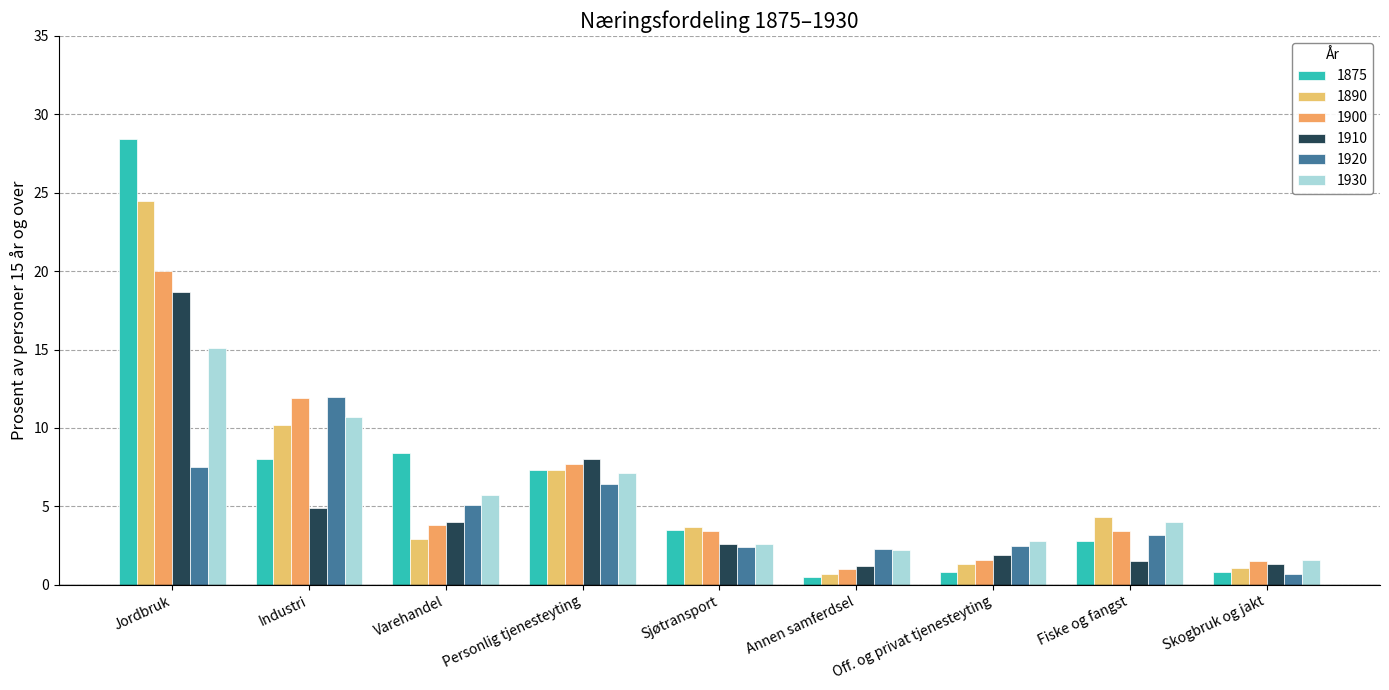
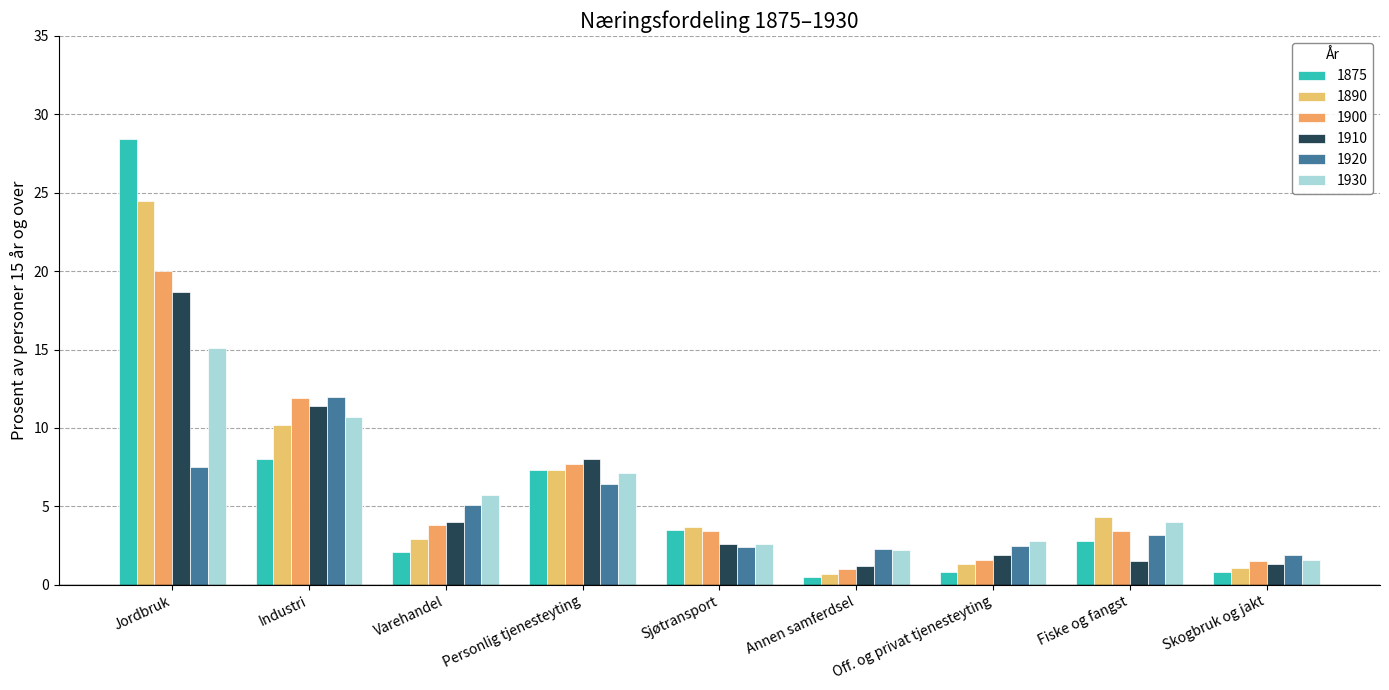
  {
    "1875": {
      "Jordbruk": 28.4,
      "Industri": 8.0,
-     "Varehandel": 8.4,
+     "Varehandel": 2.1,
      "Personlig tjenesteyting": 7.3,
      "Sjøtransport": 3.5,
      "Annen samferdsel": 0.5,
      "Off. og privat tjenesteyting": 0.8,
      "Fiske og fangst": 2.8,
      "Skogbruk og jakt": 0.8
    },
    "1910": {
      "Jordbruk": 18.7,
-     "Industri": 4.9,
+     "Industri": 11.4,
      "Varehandel": 4.0,
      "Personlig tjenesteyting": 8.0,
      "Sjøtransport": 2.6,
      "Annen samferdsel": 1.2,
      "Off. og privat tjenesteyting": 1.9,
      "Fiske og fangst": 1.5,
      "Skogbruk og jakt": 1.3
    },
    "1920": {
      "Jordbruk": 7.5,
      "Industri": 12.0,
      "Varehandel": 5.1,
      "Personlig tjenesteyting": 6.4,
      "Sjøtransport": 2.4,
      "Annen samferdsel": 2.3,
      "Off. og privat tjenesteyting": 2.5,
      "Fiske og fangst": 3.2,
-     "Skogbruk og jakt": 0.7
+     "Skogbruk og jakt": 1.9
    },
    "1930": {
      "Jordbruk": 15.1,
      "Industri": 10.7,
      "Varehandel": 5.7,
      "Personlig tjenesteyting": 7.1,
      "Sjøtransport": 2.6,
      "Annen samferdsel": 2.2,
      "Off. og privat tjenesteyting": 2.8,
      "Fiske og fangst": 4.0,
      "Skogbruk og jakt": 1.6
    }
  }
